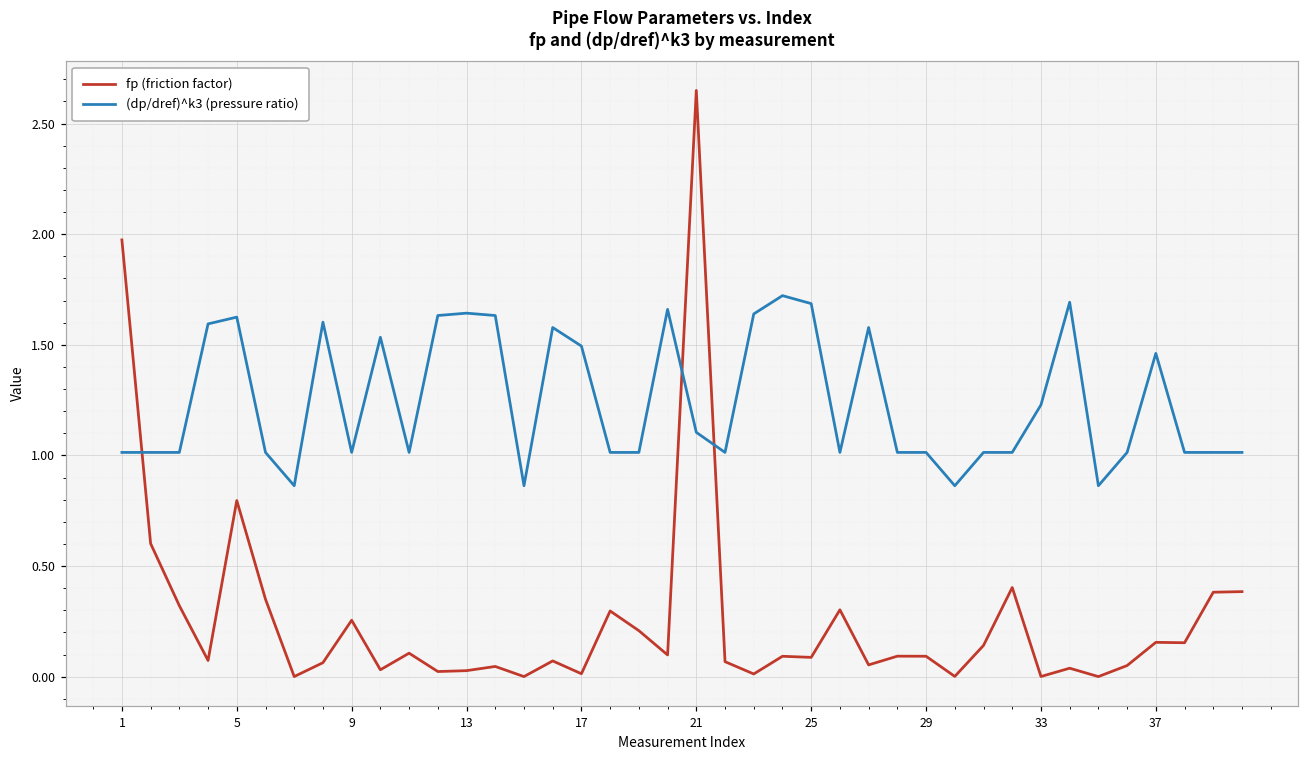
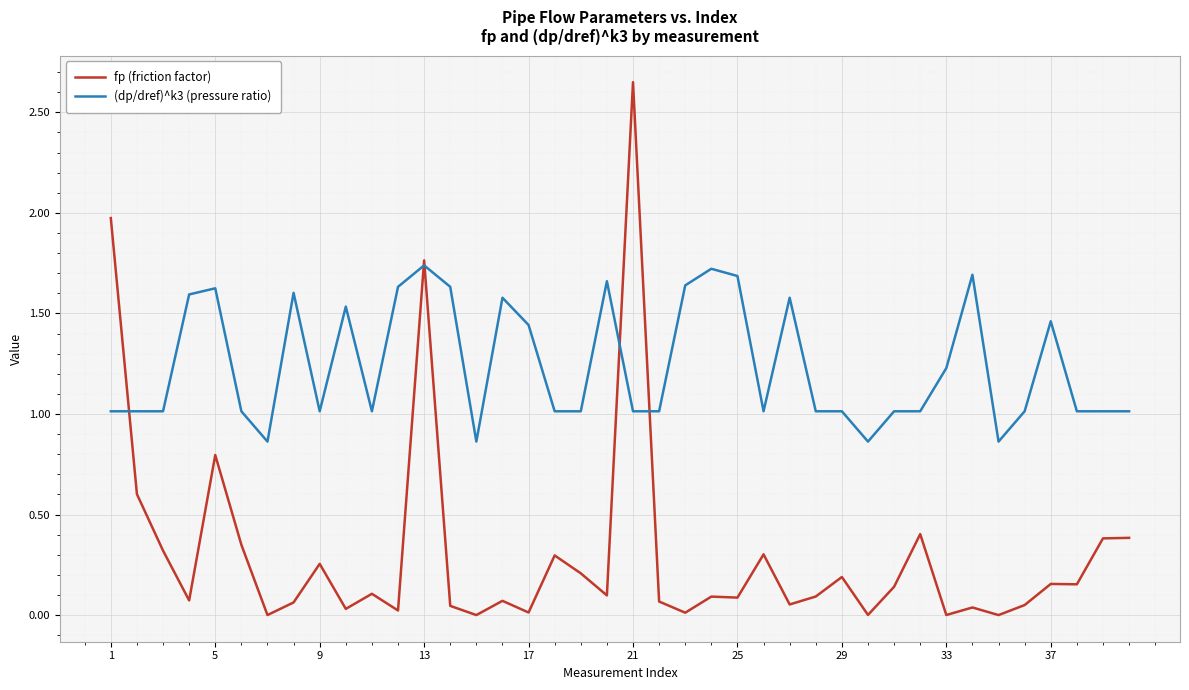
  {
    "fp (friction factor)": {
      "1": 1.97,
      "5": 0.80,
      "9": 0.25,
-     "13": 0.03,
+     "13": 1.76,
      "17": 0.01,
      "21": 2.65,
      "25": 0.09,
-     "29": 0.09,
+     "29": 0.19,
      "33": 0.00,
      "37": 0.16
    },
    "(dp/dref)^k3 (pressure ratio)": {
      "1": 1.01,
      "5": 1.63,
      "9": 1.01,
-     "13": 1.64,
-     "17": 1.49,
-     "21": 1.10,
+     "13": 1.74,
+     "17": 1.44,
+     "21": 1.01,
      "25": 1.69,
      "29": 1.01,
      "33": 1.23,
      "37": 1.46
    }
  }
